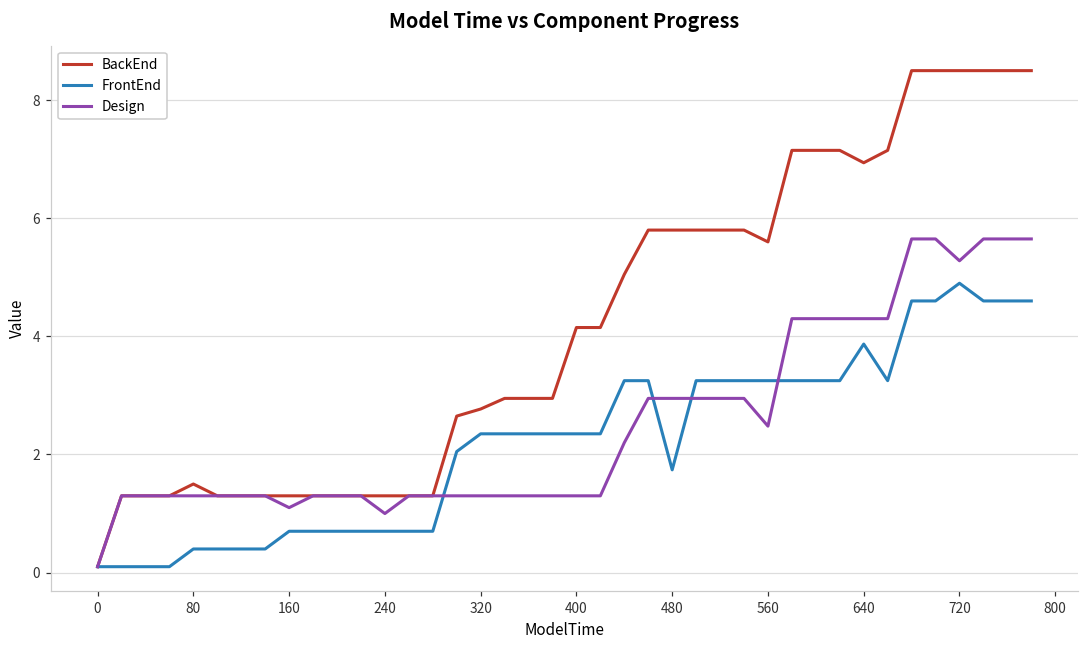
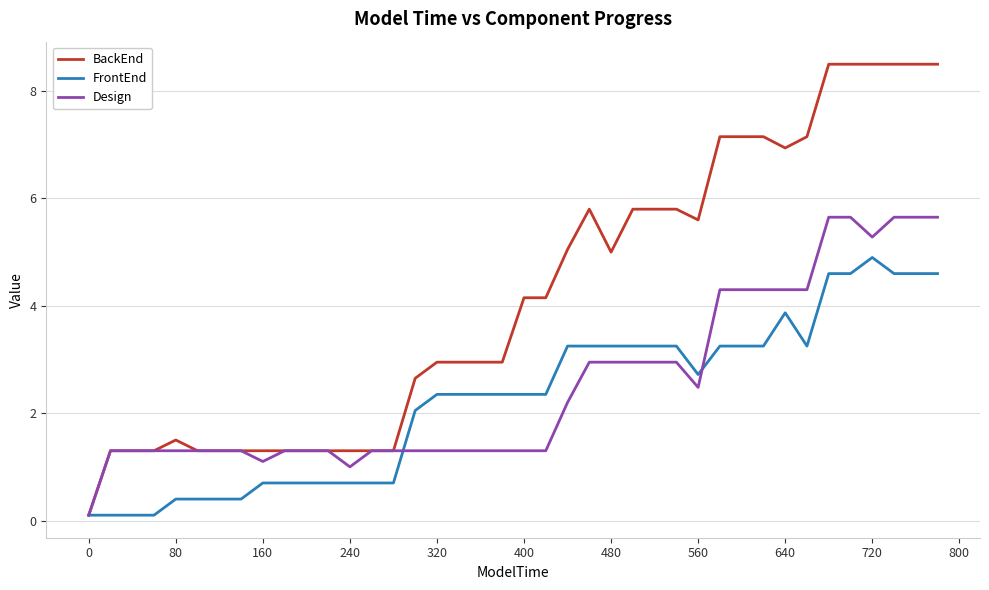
  {
    "BackEnd": {
      "80": 1.5,
      "160": 1.3,
      "240": 1.3,
-     "320": 2.8,
+     "320": 3.0,
      "400": 4.2,
-     "480": 5.8,
+     "480": 5.0,
      "560": 5.6,
      "640": 6.9,
      "720": 8.5
    },
    "FrontEnd": {
      "80": 0.4,
      "160": 0.7,
      "240": 0.7,
      "320": 2.4,
      "400": 2.4,
-     "480": 1.7,
-     "560": 3.3,
+     "480": 3.3,
+     "560": 2.7,
      "640": 3.9,
      "720": 4.9
    },
    "Design": {
      "80": 1.3,
      "160": 1.1,
      "240": 1.0,
      "320": 1.3,
      "400": 1.3,
      "480": 3.0,
      "560": 2.5,
      "640": 4.3,
      "720": 5.3
    }
  }
